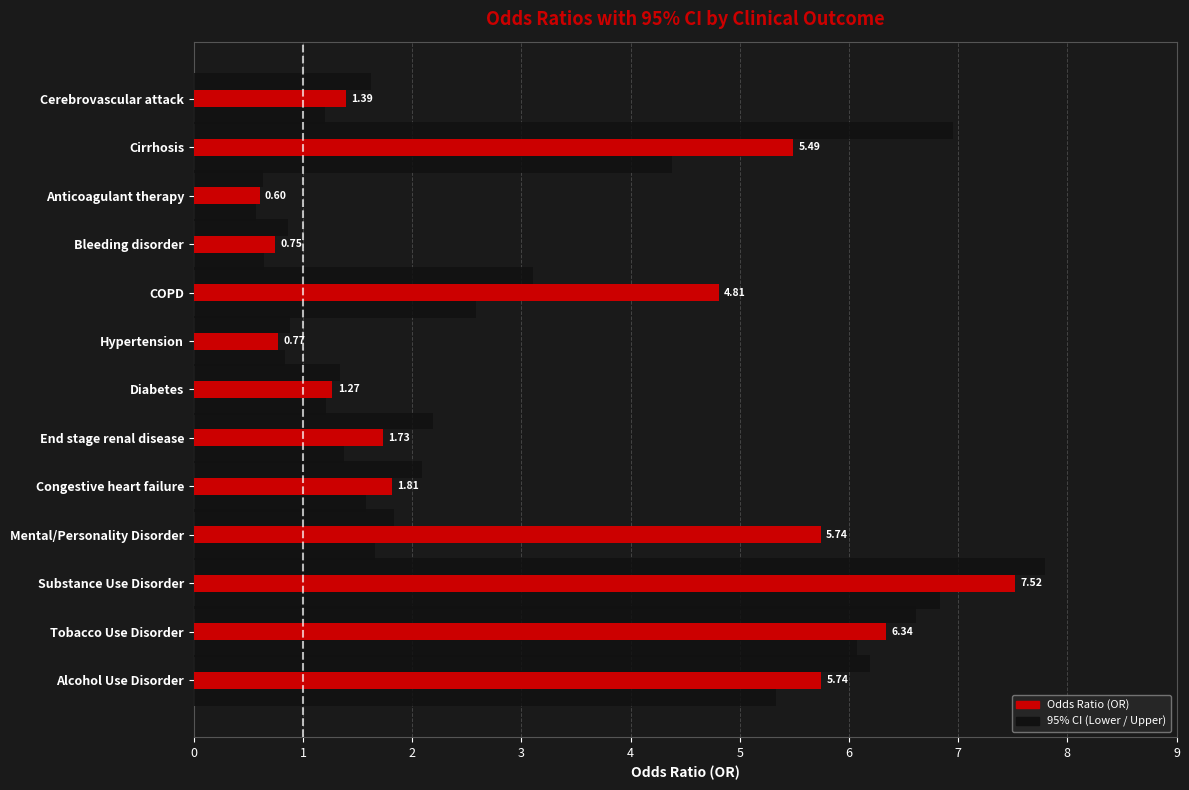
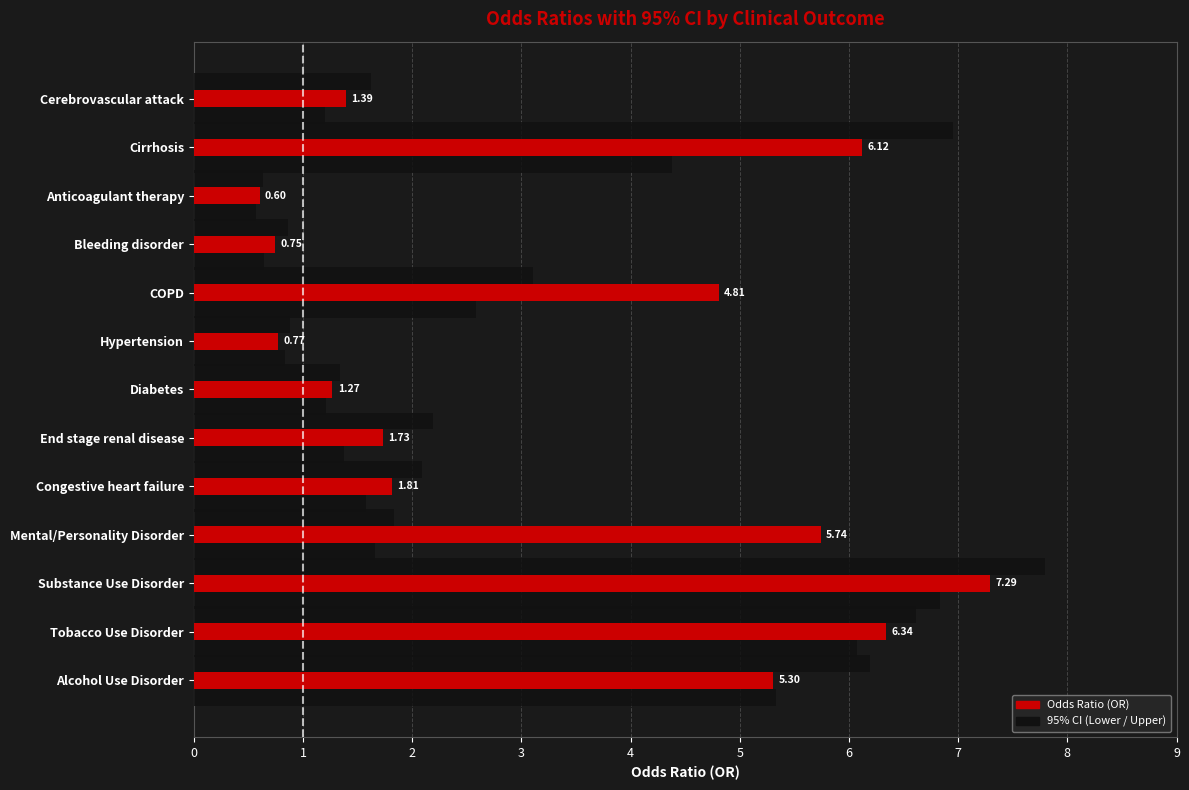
  {
    "Odds Ratio (OR)": {
      "Cerebrovascular attack": 1.39,
-     "Cirrhosis": 5.49,
+     "Cirrhosis": 6.12,
      "Anticoagulant therapy": 0.60,
      "Bleeding disorder": 0.75,
      "COPD": 4.81,
      "Hypertension": 0.77,
      "Diabetes": 1.27,
      "End stage renal disease": 1.73,
      "Congestive heart failure": 1.81,
      "Mental/Personality Disorder": 5.74,
-     "Substance Use Disorder": 7.52,
+     "Substance Use Disorder": 7.29,
      "Tobacco Use Disorder": 6.34,
-     "Alcohol Use Disorder": 5.74
+     "Alcohol Use Disorder": 5.30
    }
  }
